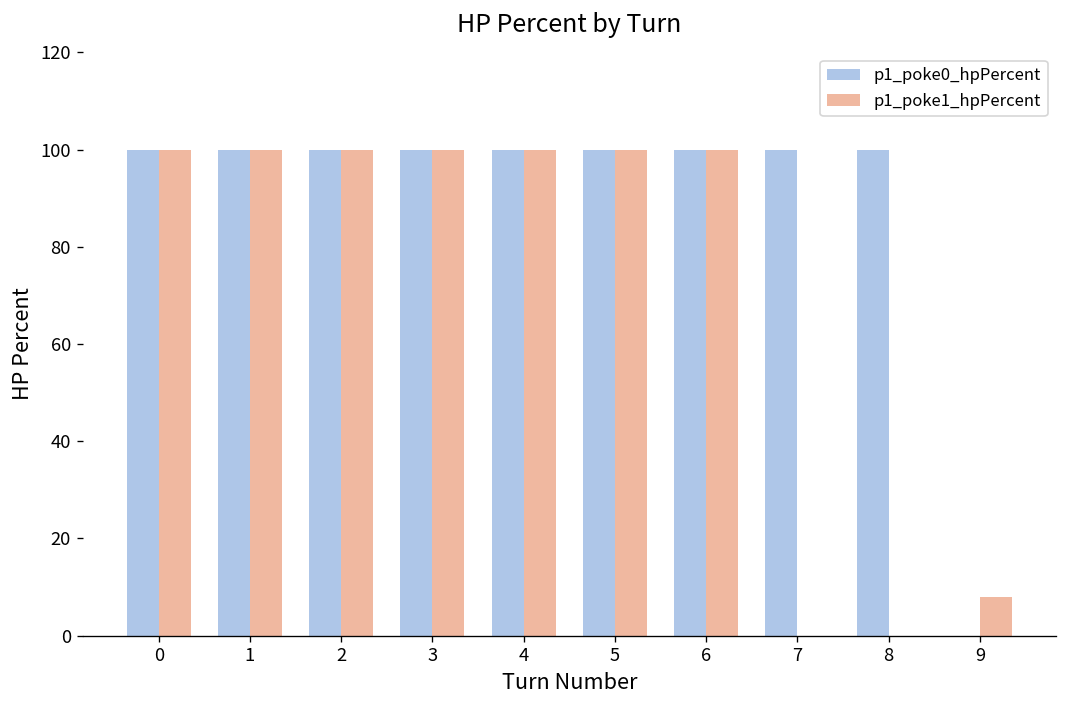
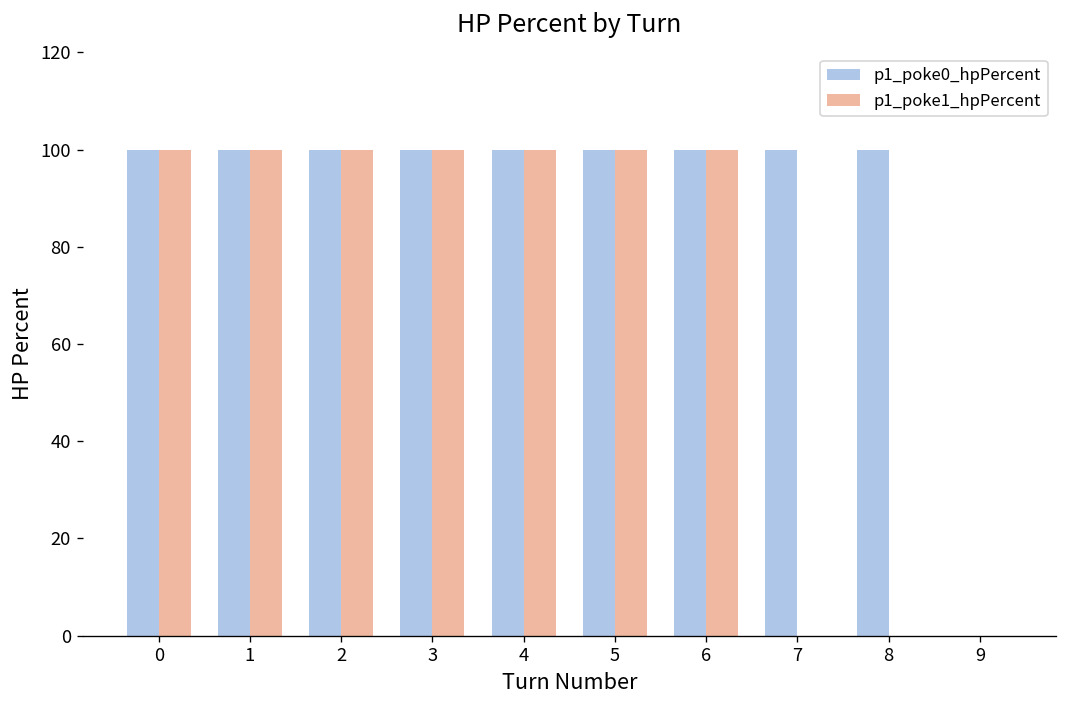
  {
    "p1_poke0_hpPercent": {
      "0": 100,
      "1": 100,
      "2": 100,
      "3": 100,
      "4": 100,
      "5": 100,
      "6": 100,
      "7": 100,
      "8": 100,
      "9": 0
    },
    "p1_poke1_hpPercent": {
      "0": 100,
      "1": 100,
      "2": 100,
      "3": 100,
      "4": 100,
      "5": 100,
      "6": 100,
      "7": 0,
      "8": 0,
-     "9": 8
+     "9": 0
    }
  }
